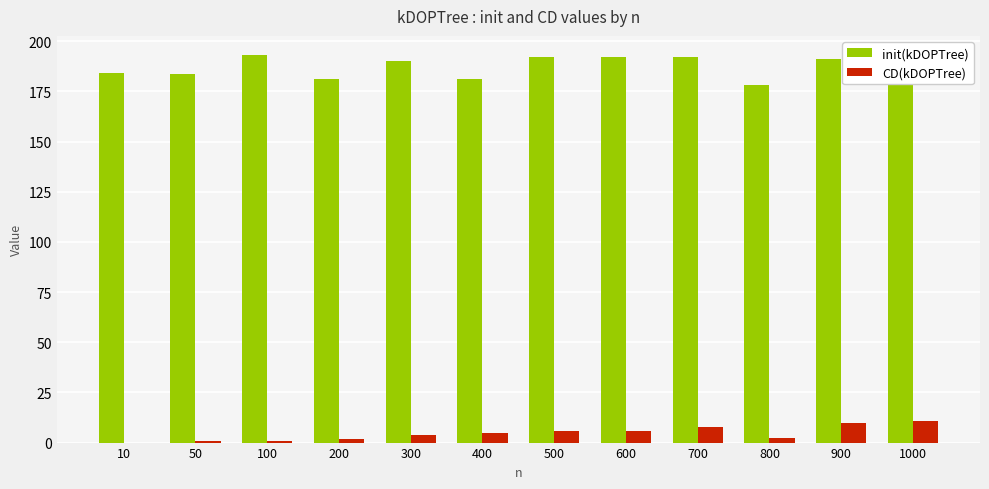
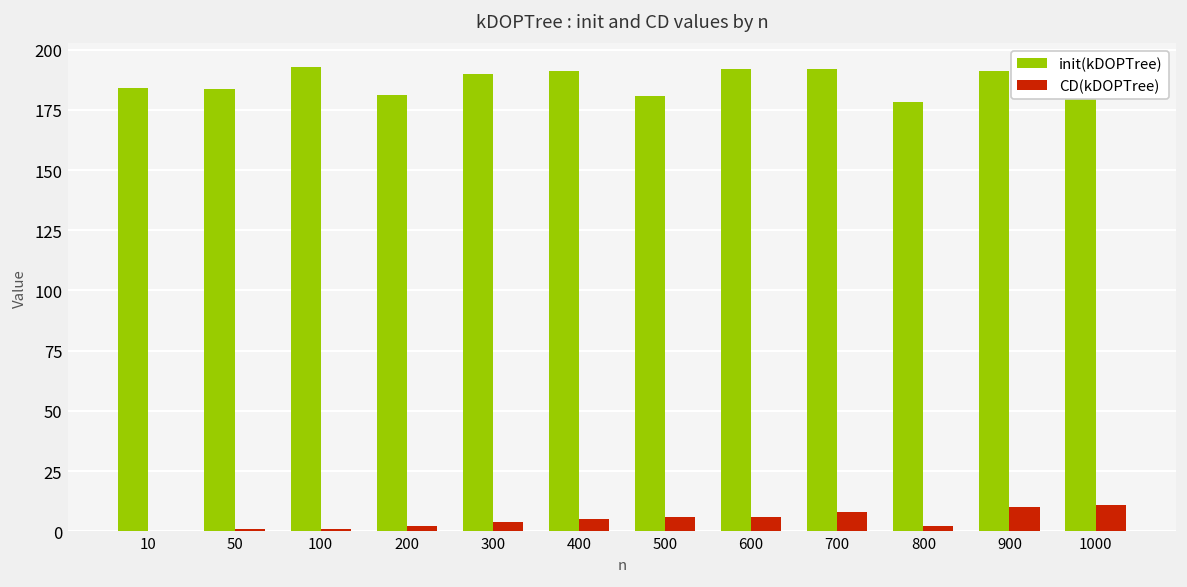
  {
    "init(kDOPTree)": {
      "10": 184,
      "50": 184,
      "100": 193,
      "200": 181,
      "300": 190,
-     "400": 181,
-     "500": 192,
+     "400": 191,
+     "500": 181,
      "600": 192,
      "700": 192,
      "800": 178,
      "900": 191
    },
    "CD(kDOPTree)": {
      "10": 0,
      "200": 2,
      "300": 4,
      "400": 5,
      "500": 6,
      "600": 6,
      "700": 8,
      "800": 2,
      "900": 10,
      "1000": 11
    }
  }
